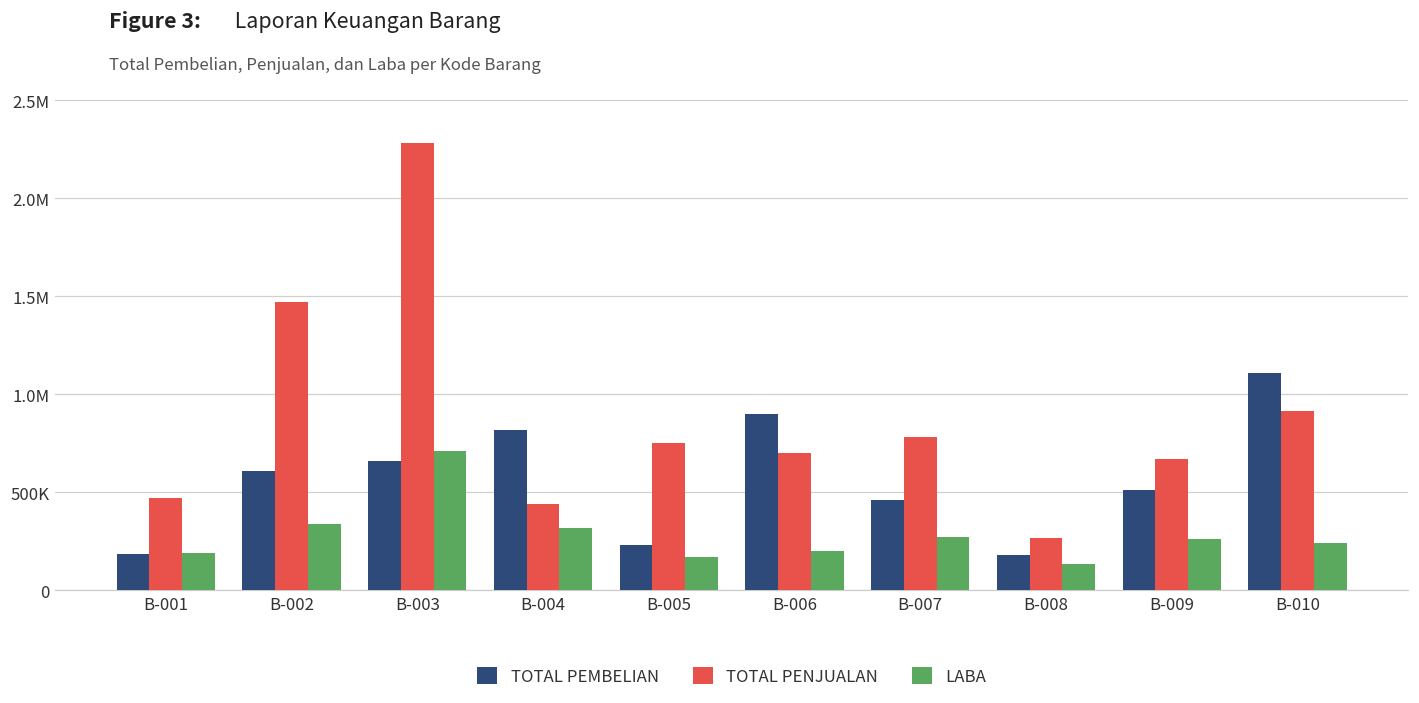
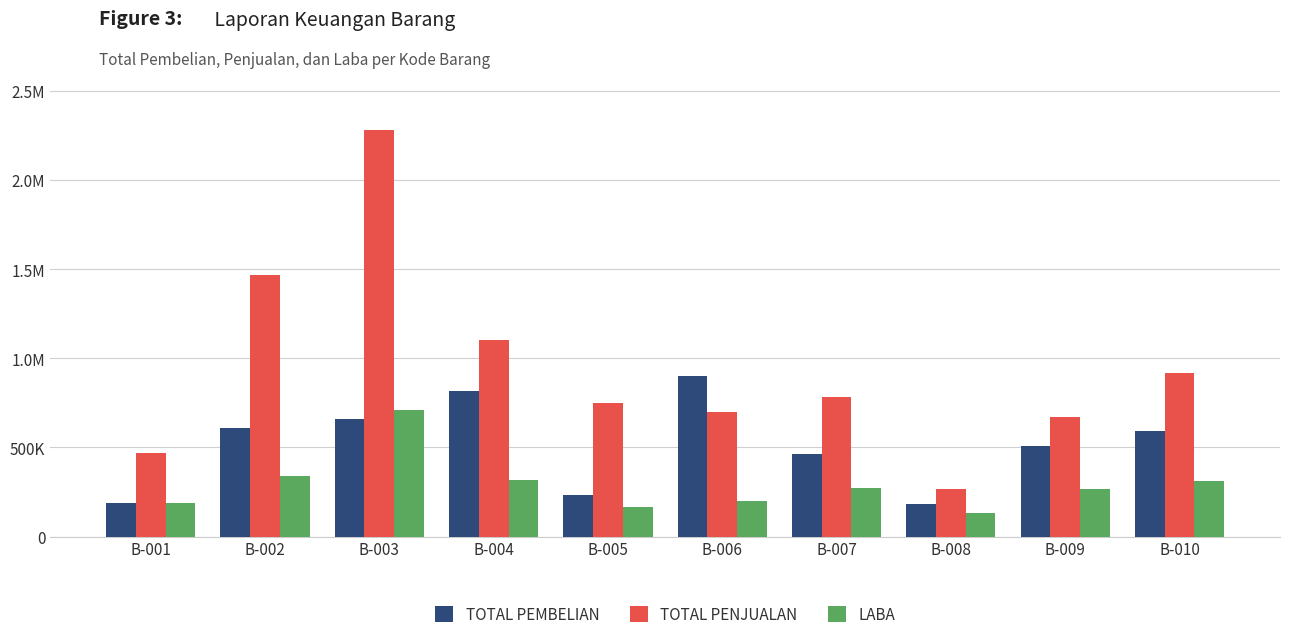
  {
    "TOTAL PEMBELIAN": {
      "B-001": 190000,
      "B-002": 610000,
      "B-003": 660000,
      "B-004": 820000,
      "B-005": 230000,
      "B-006": 900000,
      "B-007": 460000,
      "B-008": 180000,
      "B-009": 510000,
-     "B-010": 1110000
+     "B-010": 590000
    },
    "TOTAL PENJUALAN": {
      "B-001": 470000,
      "B-002": 1470000,
      "B-003": 2280000,
-     "B-004": 440000,
+     "B-004": 1100000,
      "B-005": 750000,
      "B-006": 700000,
      "B-007": 780000,
      "B-008": 270000,
      "B-009": 670000,
      "B-010": 920000
    },
    "LABA": {
      "B-001": 190000,
      "B-002": 340000,
      "B-003": 710000,
      "B-004": 320000,
      "B-005": 170000,
      "B-006": 200000,
      "B-007": 270000,
      "B-008": 130000,
      "B-009": 260000,
-     "B-010": 240000
+     "B-010": 310000
    }
  }
